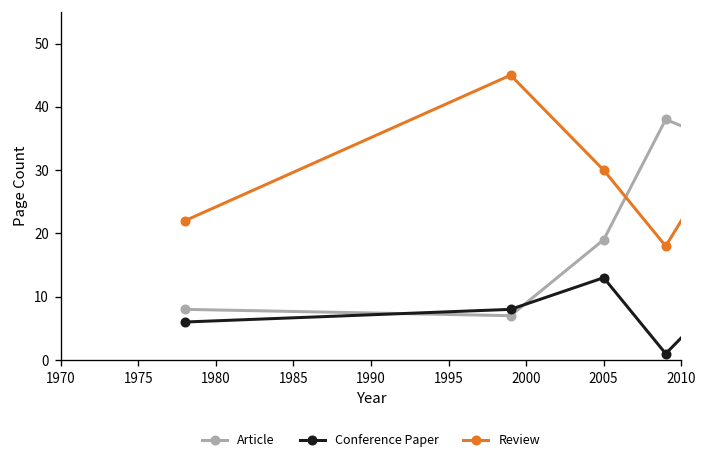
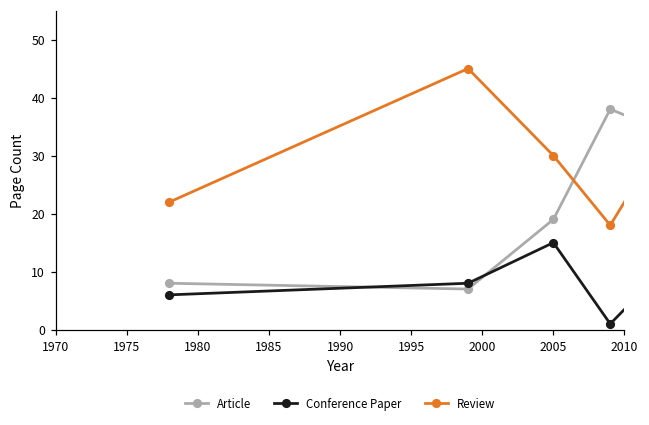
  {
    "Article": {
      "2005": 19
    },
    "Conference Paper": {
-     "2005": 13
+     "2005": 15
    },
    "Review": {
      "2005": 30
    }
  }
